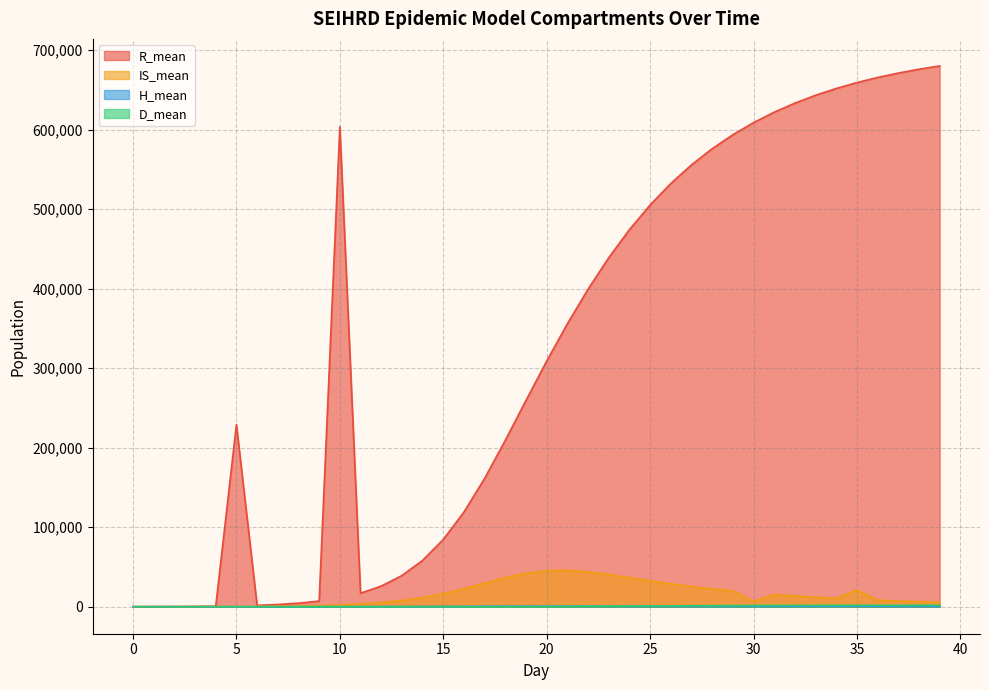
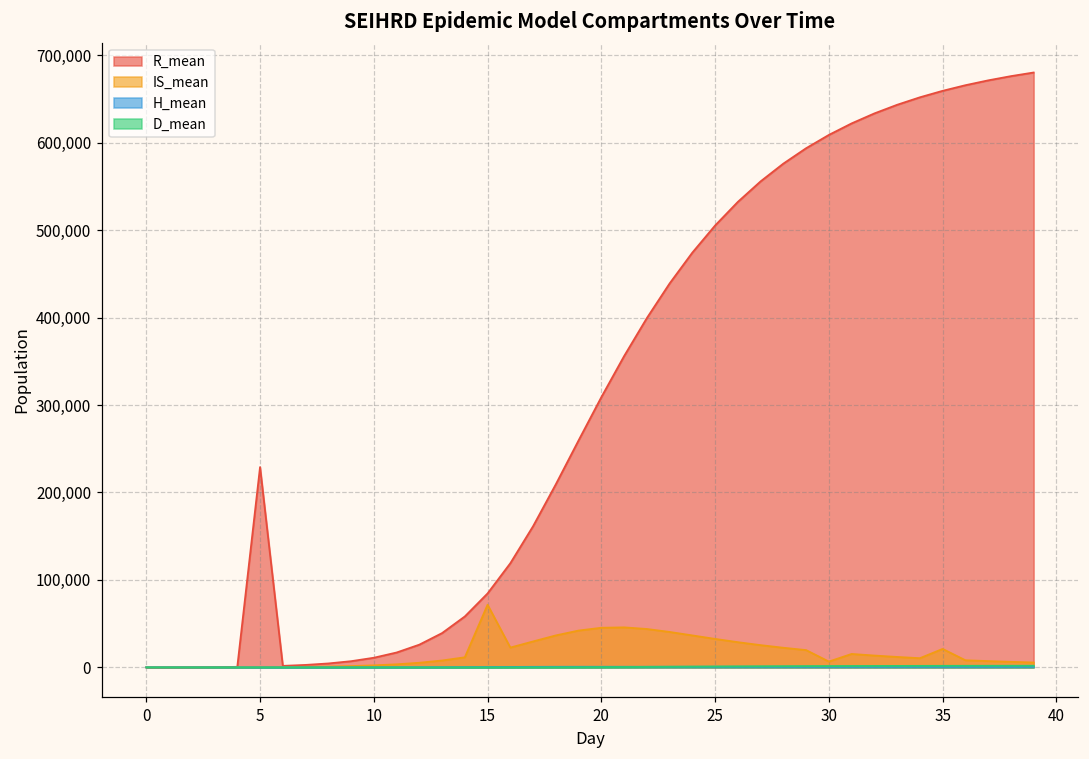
  {
    "R_mean": {
      "5": "230,000",
-     "10": "600,000",
+     "10": "10,000",
      "15": "80,000",
      "20": "310,000",
      "25": "510,000",
      "30": "610,000",
      "35": "660,000"
    },
    "IS_mean": {
-     "15": "20,000",
+     "15": "70,000",
      "20": "50,000",
      "25": "30,000",
      "30": "10,000",
      "35": "20,000"
    }
  }
